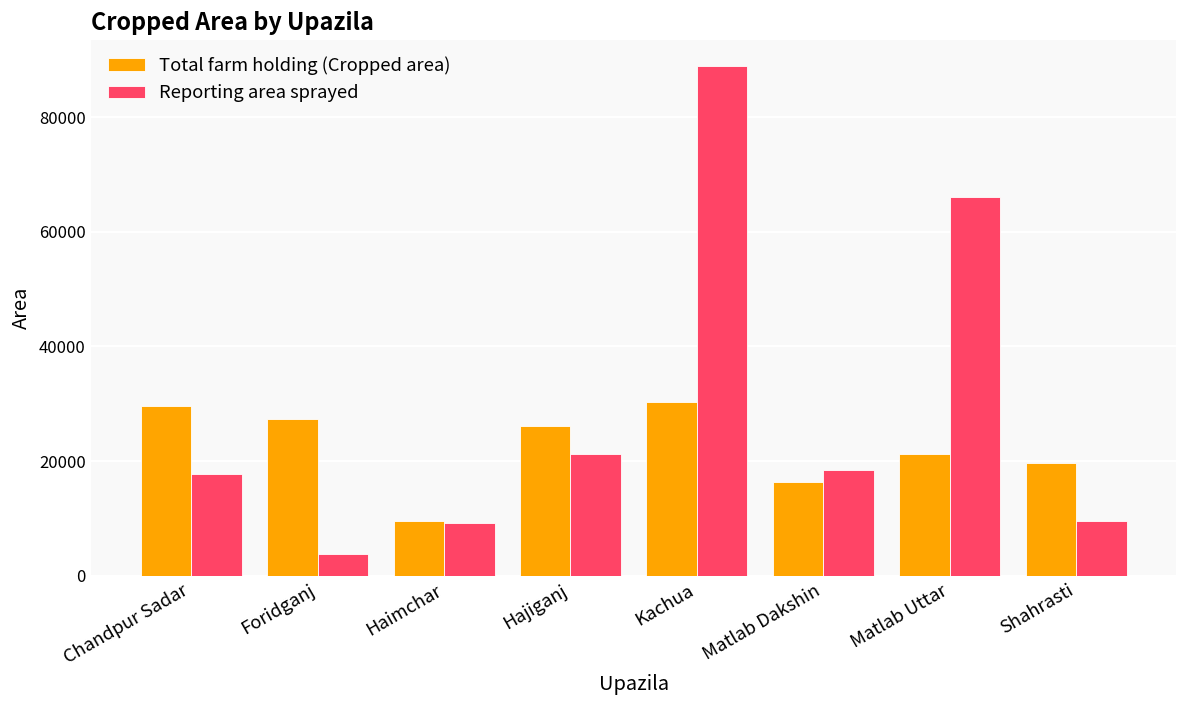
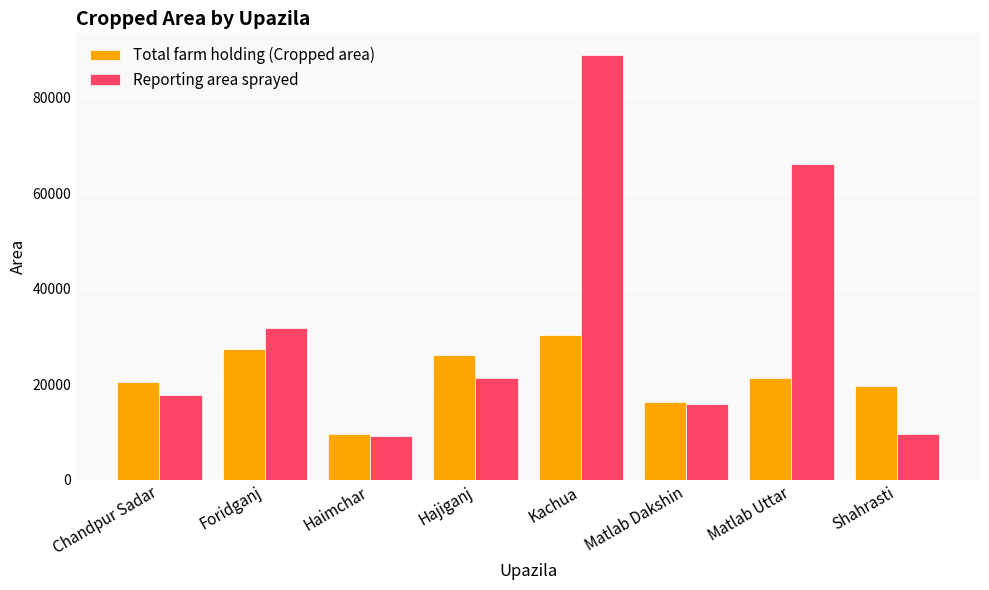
  {
    "Total farm holding (Cropped area)": {
-     "Chandpur Sadar": 30000,
+     "Chandpur Sadar": 20000,
      "Foridganj": 27000,
      "Haimchar": 10000,
      "Hajiganj": 26000,
      "Kachua": 30000,
      "Matlab Dakshin": 16000,
      "Matlab Uttar": 21000,
      "Shahrasti": 20000
    },
    "Reporting area sprayed": {
      "Chandpur Sadar": 18000,
-     "Foridganj": 4000,
+     "Foridganj": 32000,
      "Haimchar": 9000,
      "Hajiganj": 21000,
      "Kachua": 89000,
-     "Matlab Dakshin": 18000,
+     "Matlab Dakshin": 16000,
      "Matlab Uttar": 66000,
      "Shahrasti": 10000
    }
  }
